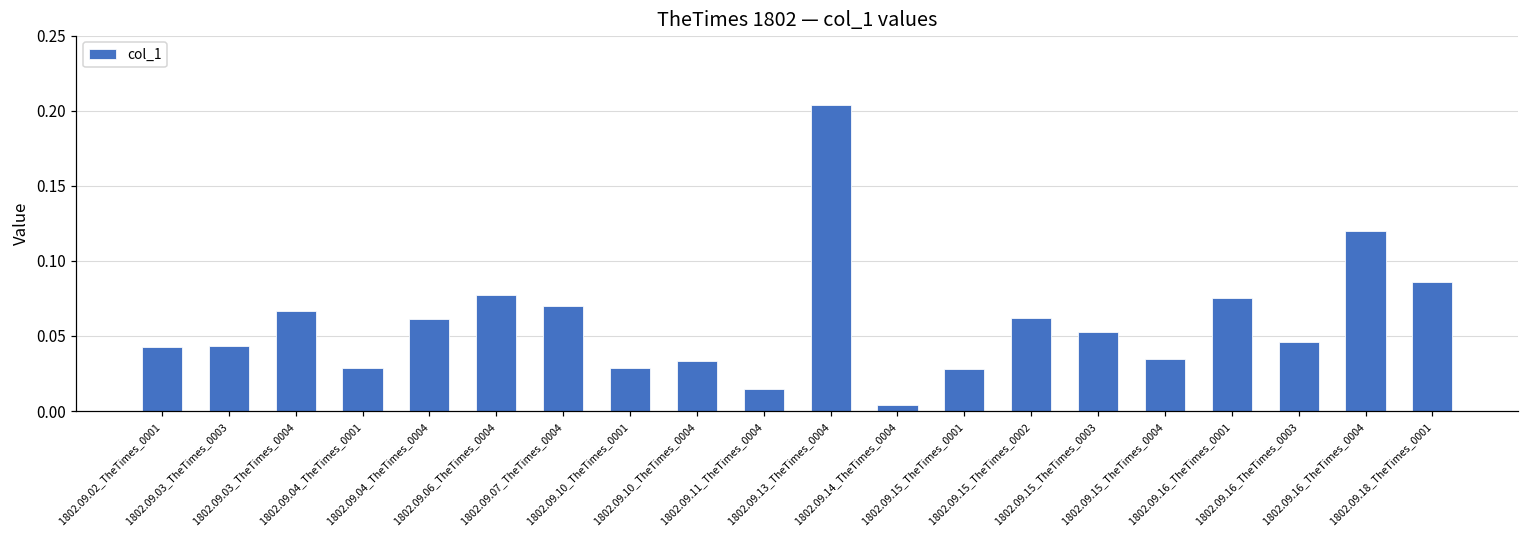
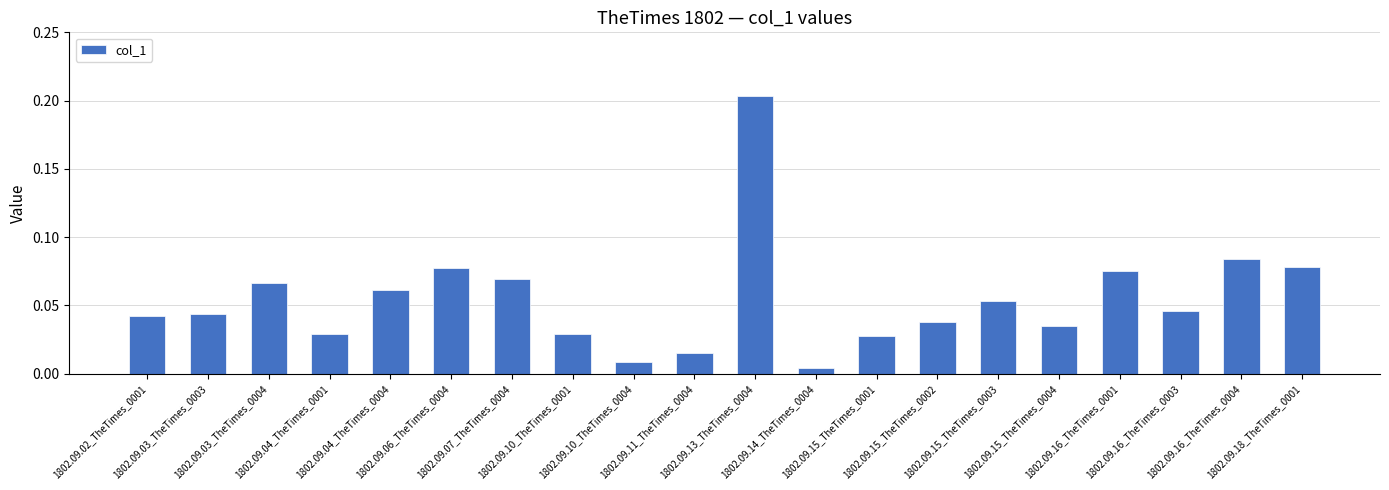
  {
    "1802.09.02_TheTimes_0001": 0.043,
    "1802.09.03_TheTimes_0003": 0.043,
    "1802.09.03_TheTimes_0004": 0.066,
    "1802.09.04_TheTimes_0001": 0.029,
    "1802.09.04_TheTimes_0004": 0.061,
    "1802.09.06_TheTimes_0004": 0.077,
    "1802.09.07_TheTimes_0004": 0.070,
    "1802.09.10_TheTimes_0001": 0.029,
-   "1802.09.10_TheTimes_0004": 0.033,
+   "1802.09.10_TheTimes_0004": 0.008,
    "1802.09.11_TheTimes_0004": 0.015,
    "1802.09.13_TheTimes_0004": 0.204,
    "1802.09.14_TheTimes_0004": 0.004,
    "1802.09.15_TheTimes_0001": 0.028,
-   "1802.09.15_TheTimes_0002": 0.062,
+   "1802.09.15_TheTimes_0002": 0.038,
    "1802.09.15_TheTimes_0003": 0.053,
    "1802.09.15_TheTimes_0004": 0.035,
    "1802.09.16_TheTimes_0001": 0.075,
    "1802.09.16_TheTimes_0003": 0.046,
-   "1802.09.16_TheTimes_0004": 0.120,
-   "1802.09.18_TheTimes_0001": 0.086
+   "1802.09.16_TheTimes_0004": 0.084,
+   "1802.09.18_TheTimes_0001": 0.078
  }
